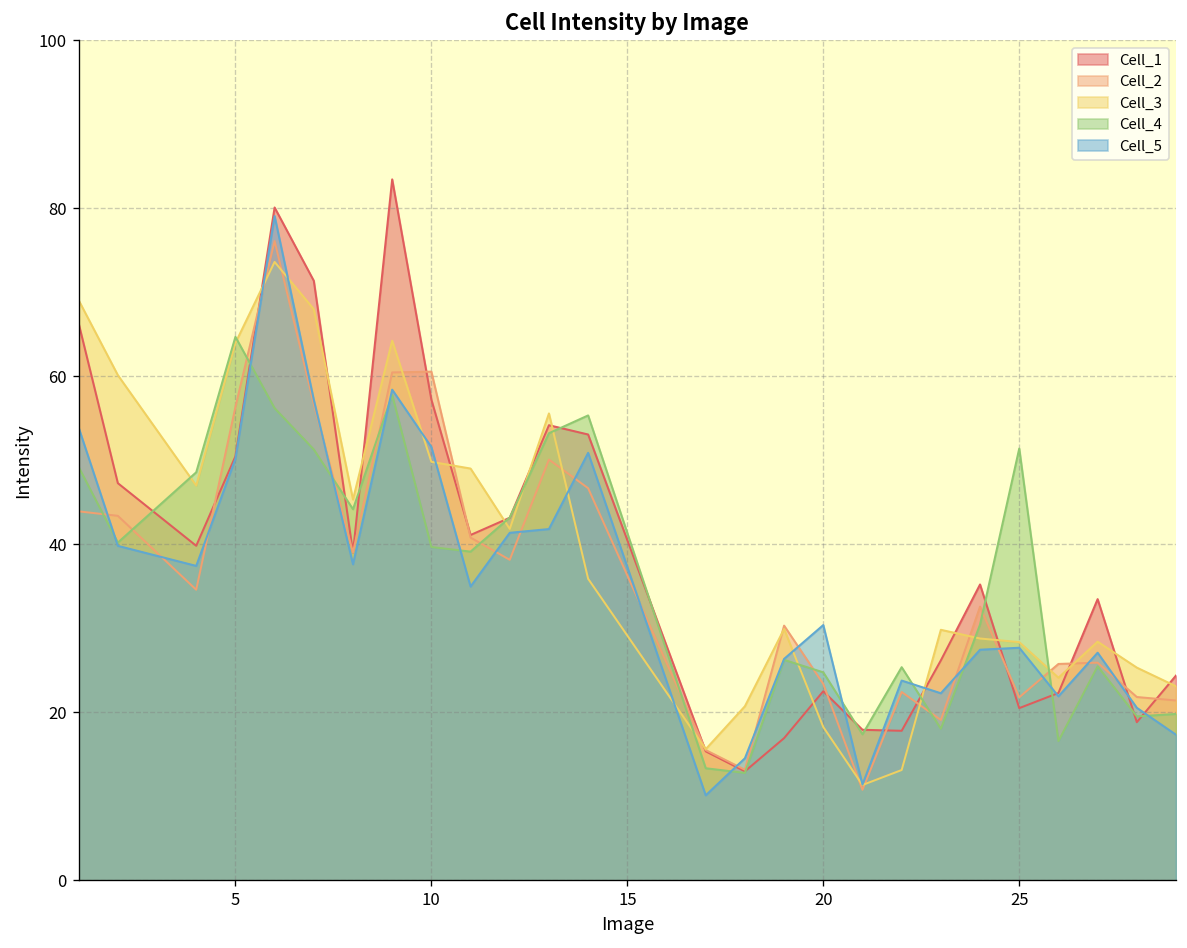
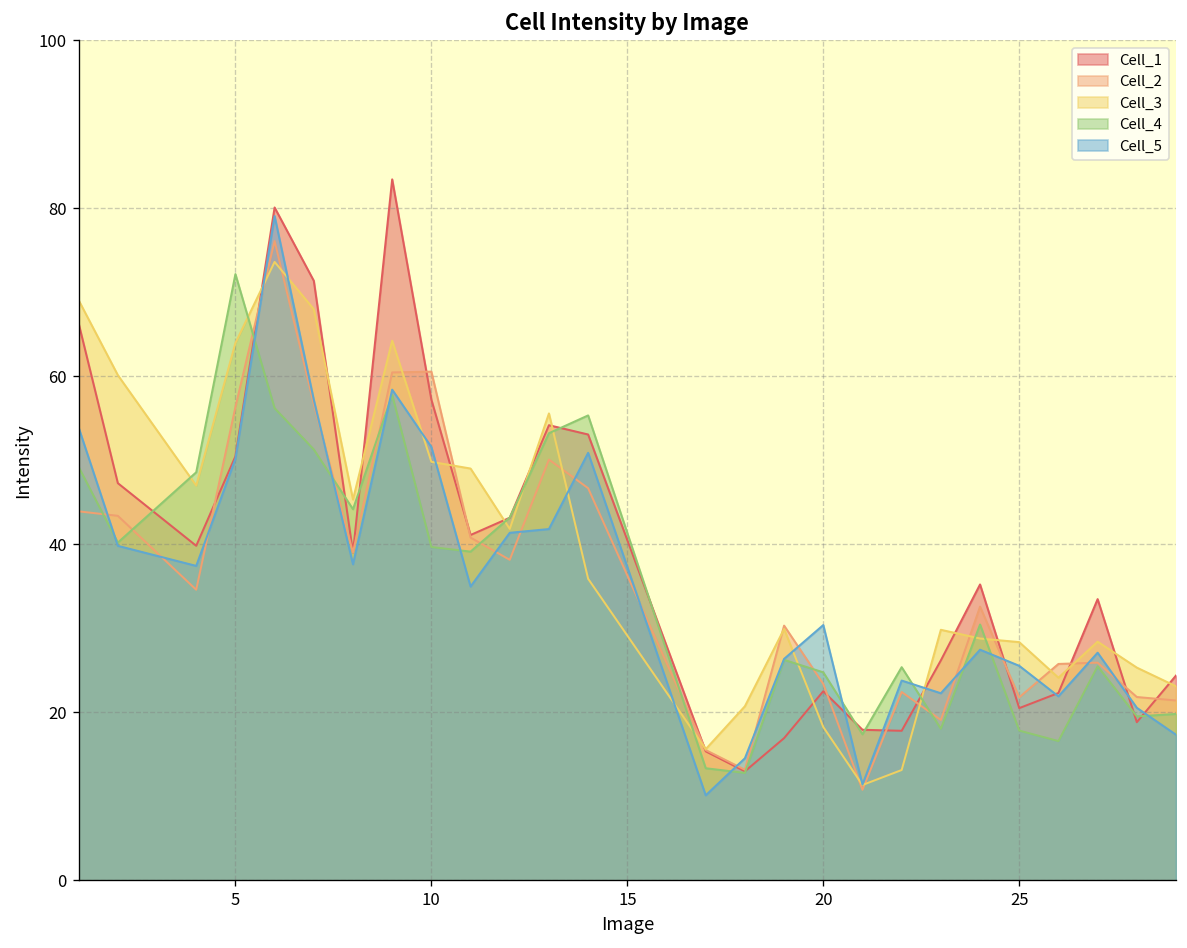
  {
    "Cell_4": {
-     "5": 65,
+     "5": 72,
      "10": 40,
      "20": 25,
-     "25": 51
+     "25": 18
    },
    "Cell_5": {
      "10": 52,
      "20": 30,
-     "25": 28
+     "25": 26
    }
  }
